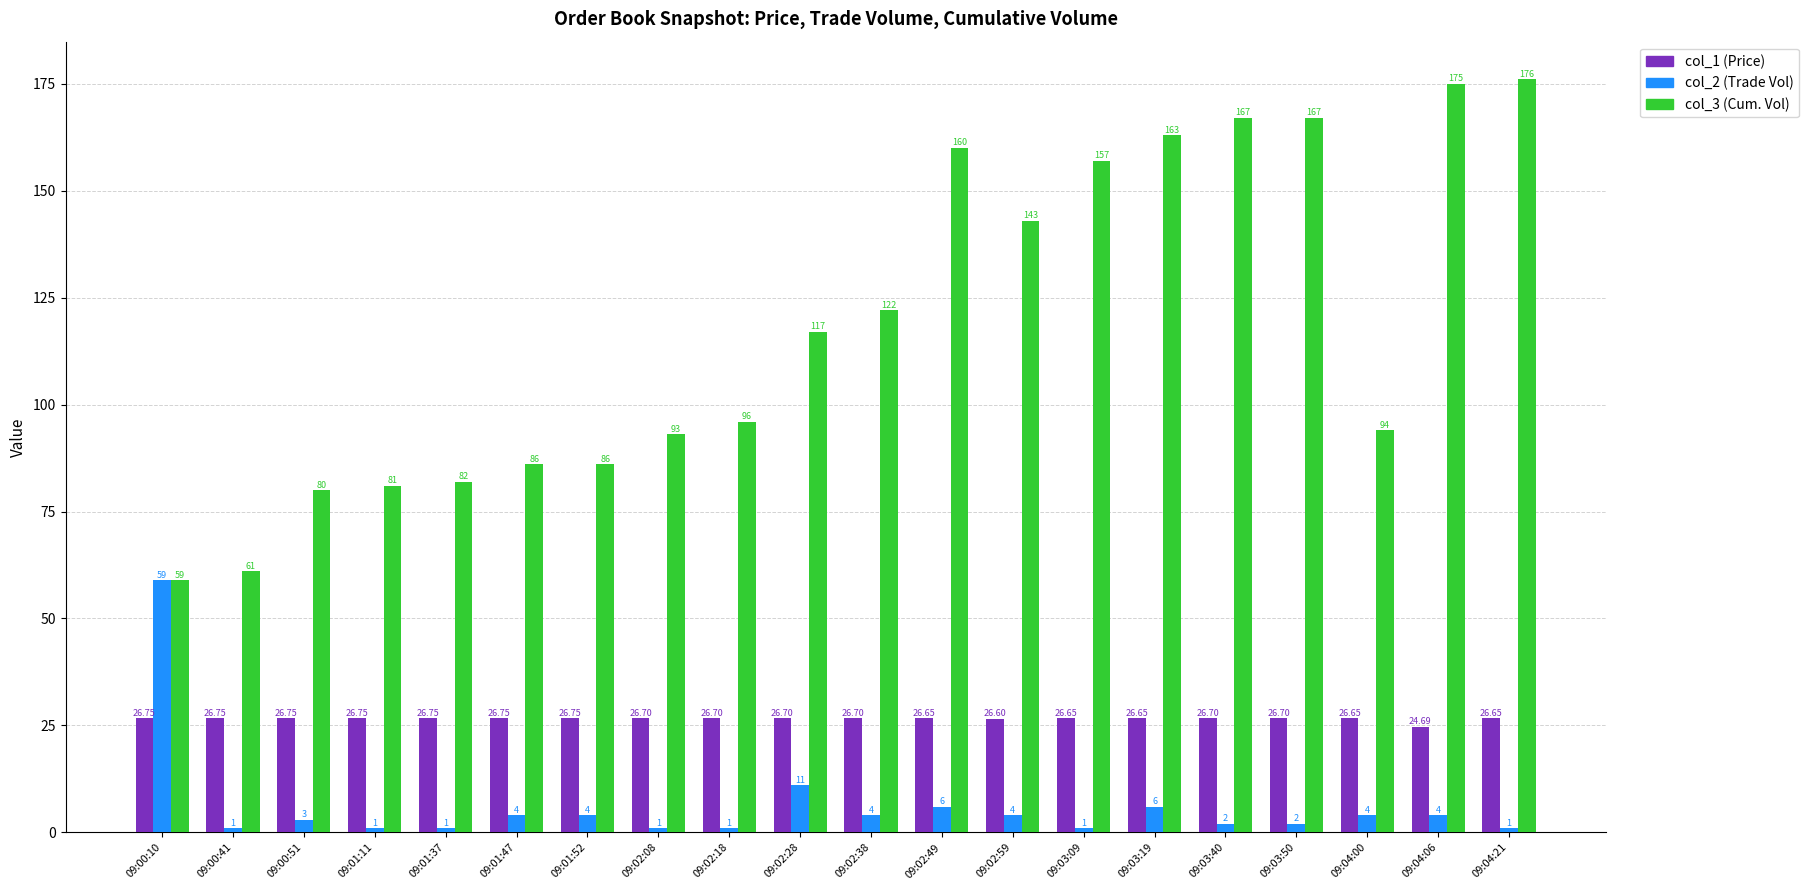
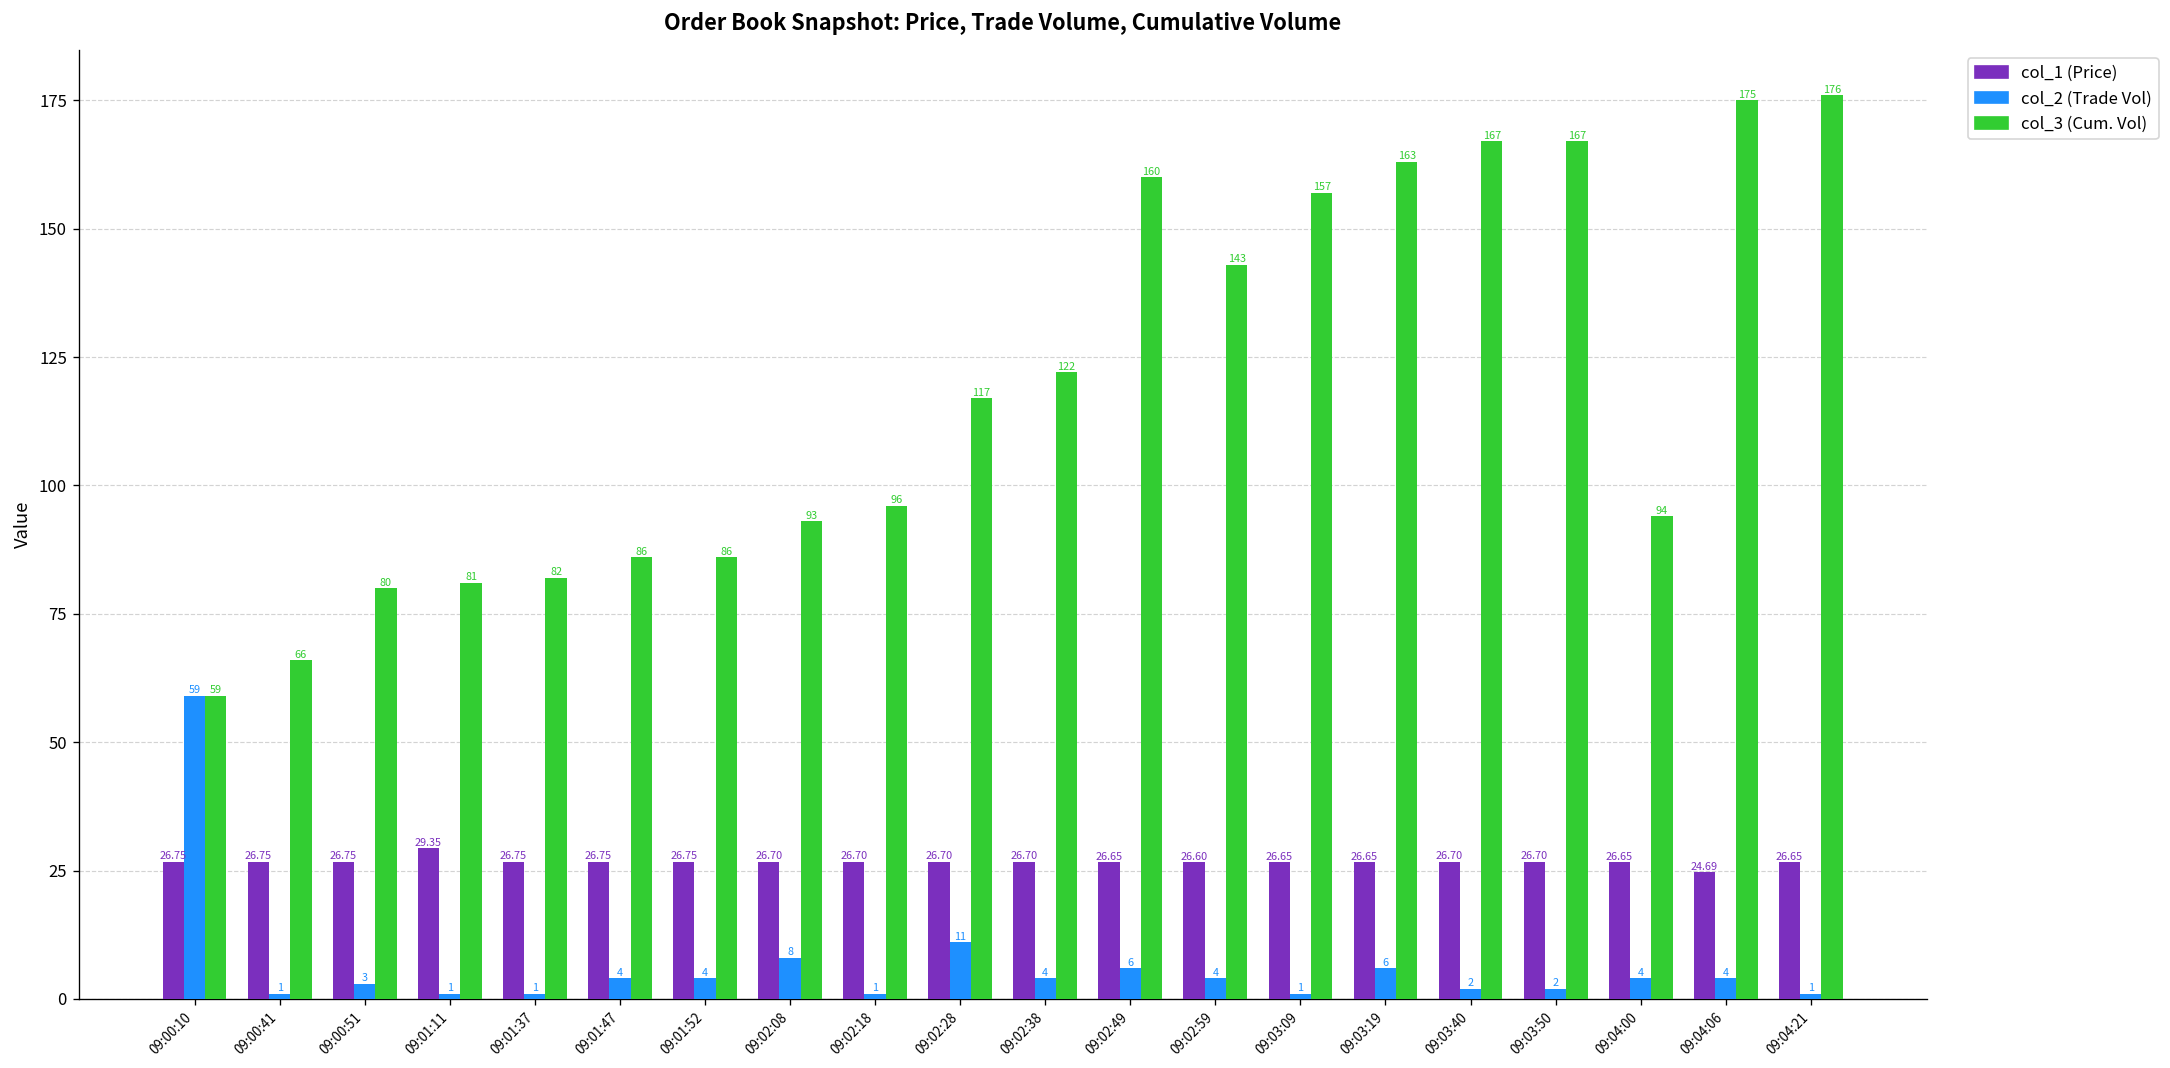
  {
    "col_1 (Price)": {
      "09:00:10": 26.75,
      "09:00:41": 26.75,
      "09:00:51": 26.75,
-     "09:01:11": 26.75,
+     "09:01:11": 29.35,
      "09:01:37": 26.75,
      "09:01:47": 26.75,
      "09:01:52": 26.75,
      "09:02:08": 26.70,
      "09:02:18": 26.70,
      "09:02:28": 26.70,
      "09:02:38": 26.70,
      "09:02:49": 26.65,
      "09:02:59": 26.60,
      "09:03:09": 26.65,
      "09:03:19": 26.65,
      "09:03:40": 26.70,
      "09:03:50": 26.70,
      "09:04:00": 26.65,
      "09:04:06": 24.69,
      "09:04:21": 26.65
    },
    "col_2 (Trade Vol)": {
      "09:00:10": 59,
      "09:00:41": 1,
      "09:00:51": 3,
      "09:01:11": 1,
      "09:01:37": 1,
      "09:01:47": 4,
      "09:01:52": 4,
-     "09:02:08": 1,
+     "09:02:08": 8,
      "09:02:18": 1,
      "09:02:28": 11,
      "09:02:38": 4,
      "09:02:49": 6,
      "09:02:59": 4,
      "09:03:09": 1,
      "09:03:19": 6,
      "09:03:40": 2,
      "09:03:50": 2,
      "09:04:00": 4,
      "09:04:06": 4,
      "09:04:21": 1
    },
    "col_3 (Cum. Vol)": {
      "09:00:10": 59,
-     "09:00:41": 61,
+     "09:00:41": 66,
      "09:00:51": 80,
      "09:01:11": 81,
      "09:01:37": 82,
      "09:01:47": 86,
      "09:01:52": 86,
      "09:02:08": 93,
      "09:02:18": 96,
      "09:02:28": 117,
      "09:02:38": 122,
      "09:02:49": 160,
      "09:02:59": 143,
      "09:03:09": 157,
      "09:03:19": 163,
      "09:03:40": 167,
      "09:03:50": 167,
      "09:04:00": 94,
      "09:04:06": 175,
      "09:04:21": 176
    }
  }
